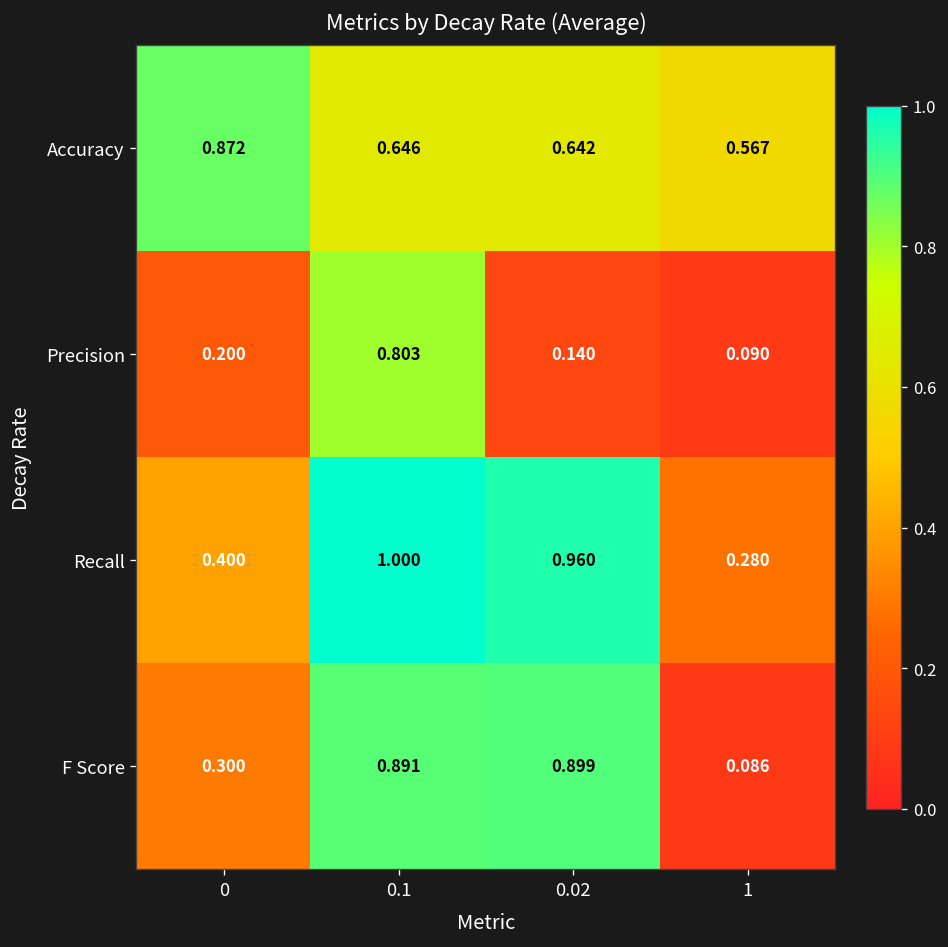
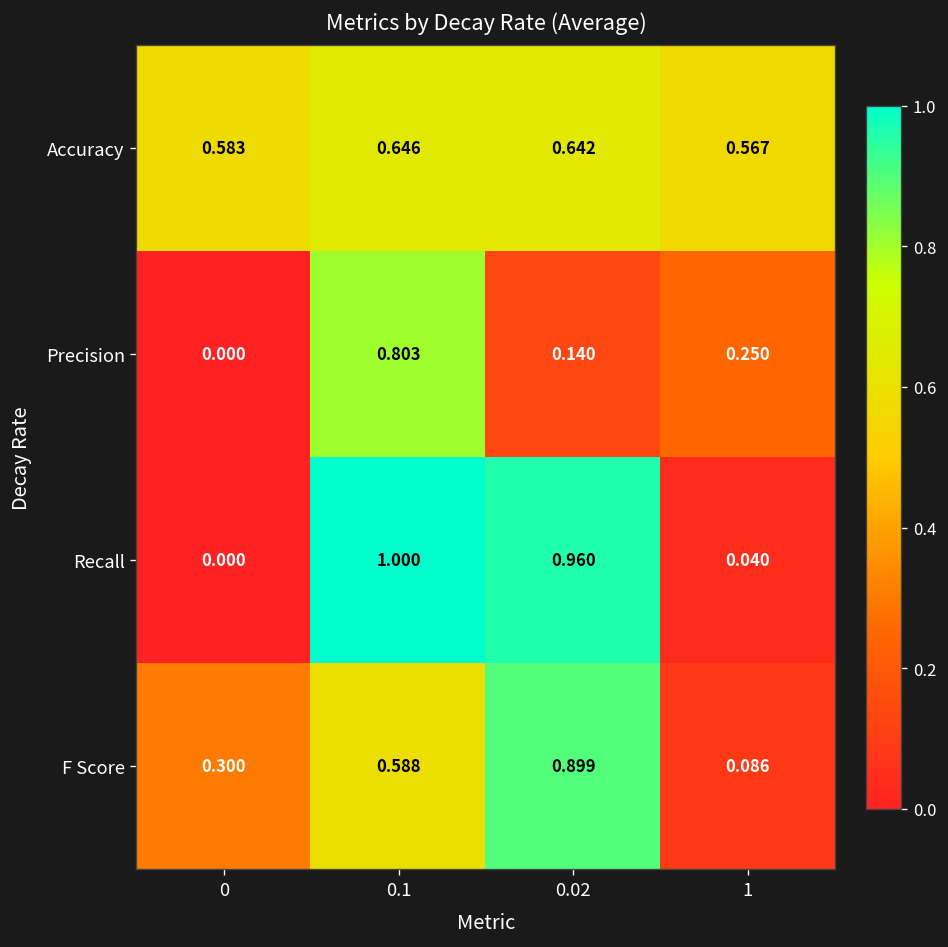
  {
    "Accuracy": {
-     "0": 0.872,
+     "0": 0.583,
      "0.1": 0.646,
      "0.02": 0.642,
      "1": 0.567
    },
    "Precision": {
-     "0": 0.200,
+     "0": 0.000,
      "0.1": 0.803,
      "0.02": 0.140,
-     "1": 0.090
+     "1": 0.250
    },
    "Recall": {
-     "0": 0.400,
+     "0": 0.000,
      "0.1": 1.000,
      "0.02": 0.960,
-     "1": 0.280
+     "1": 0.040
    },
    "F Score": {
      "0": 0.300,
-     "0.1": 0.891,
+     "0.1": 0.588,
      "0.02": 0.899,
      "1": 0.086
    }
  }
